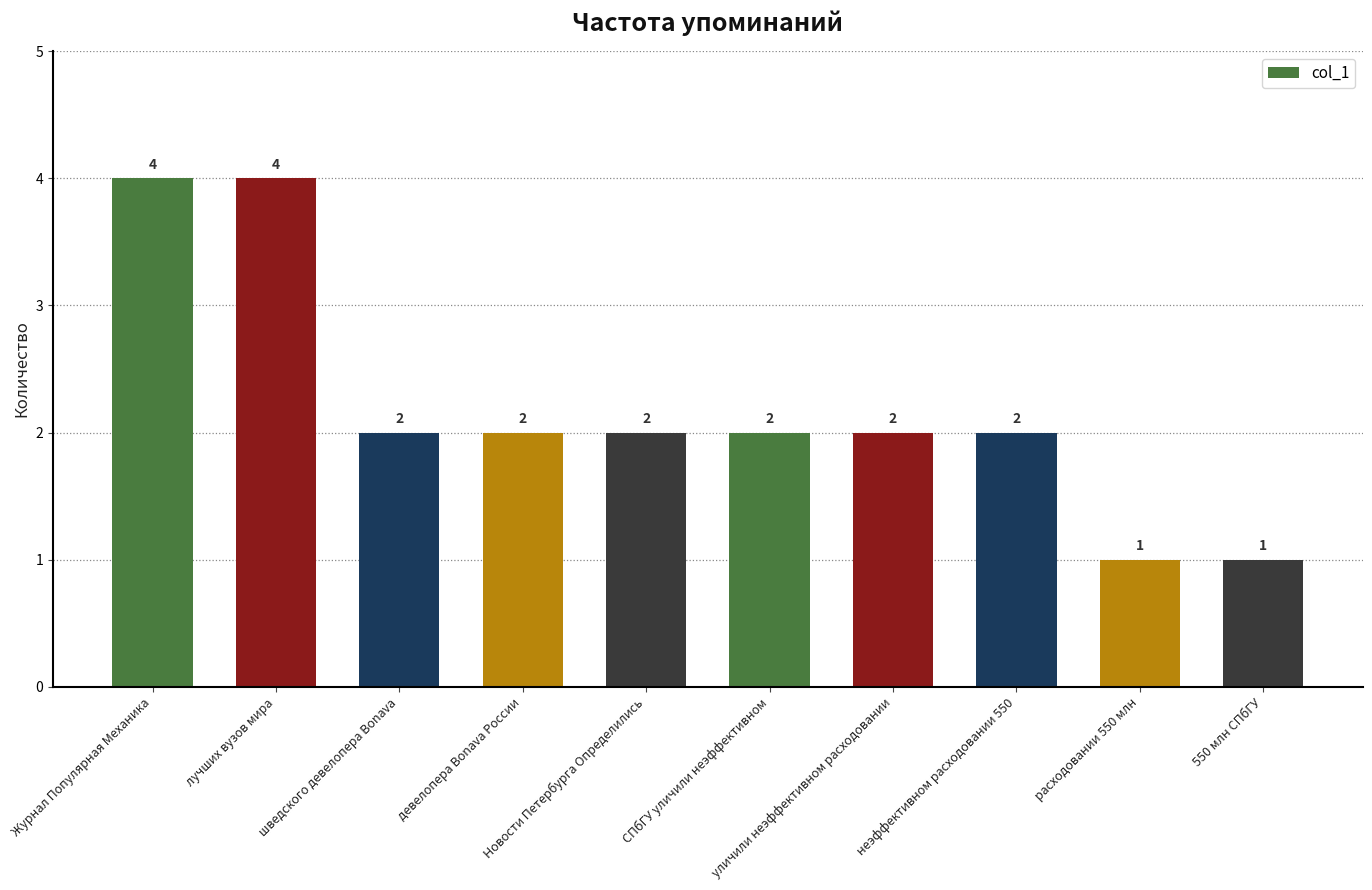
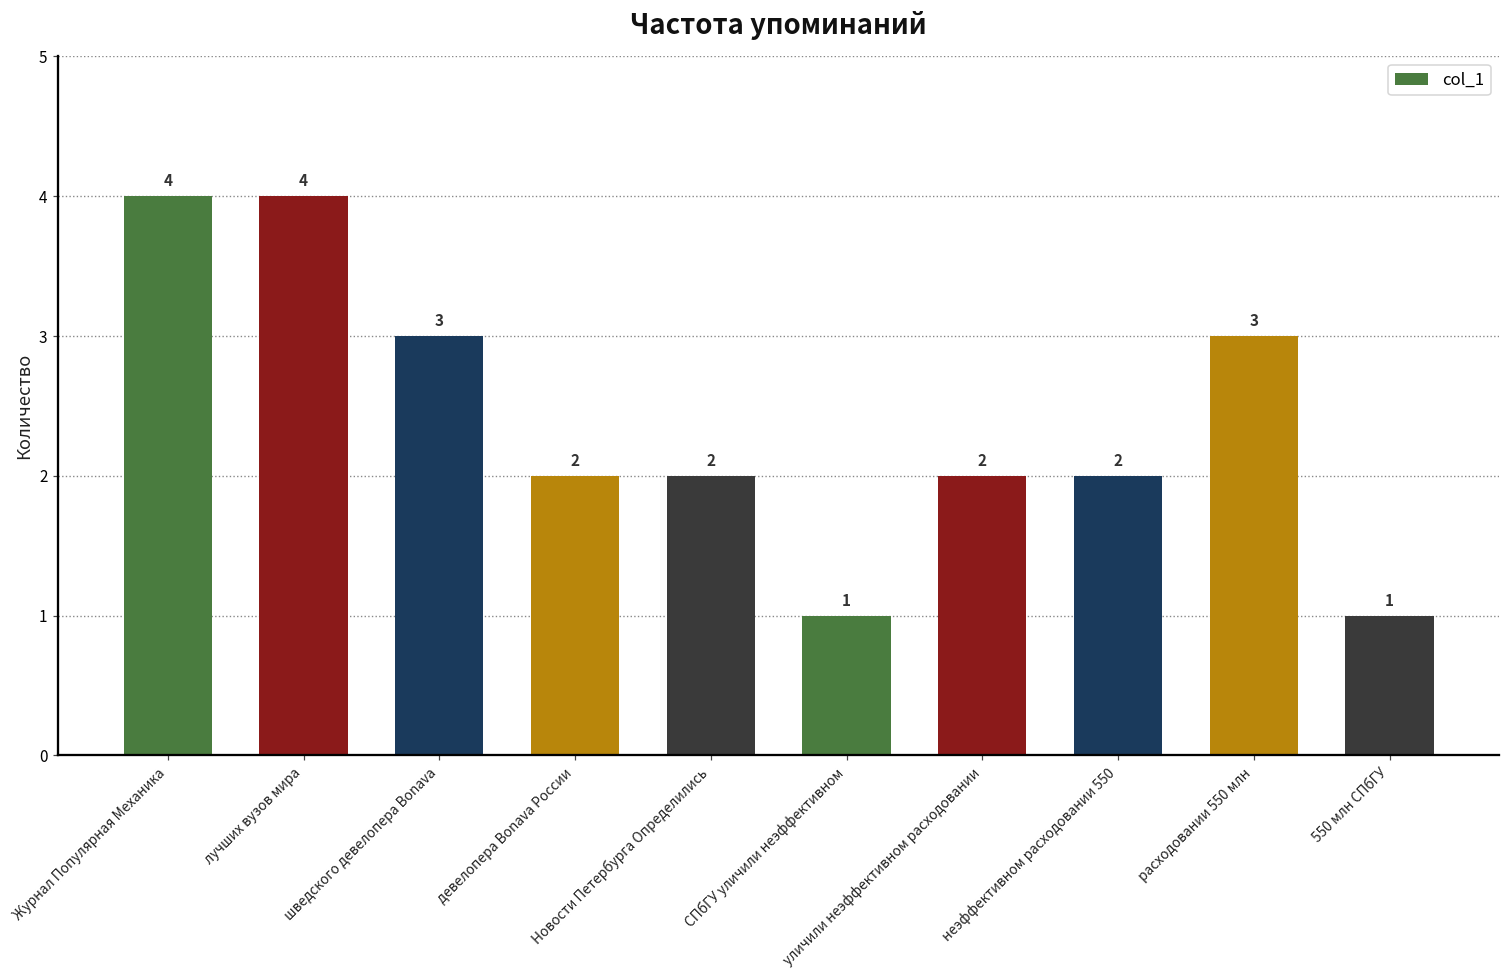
  {
    "Журнал Популярная Механика": 4,
    "лучших вузов мира": 4,
-   "шведского девелопера Bonava": 2,
+   "шведского девелопера Bonava": 3,
    "девелопера Bonava России": 2,
    "Новости Петербурга Определились": 2,
-   "СПбГУ уличили неэффективном": 2,
+   "СПбГУ уличили неэффективном": 1,
    "уличили неэффективном расходовании": 2,
    "неэффективном расходовании 550": 2,
-   "расходовании 550 млн": 1,
+   "расходовании 550 млн": 3,
    "550 млн СПбГУ": 1
  }
